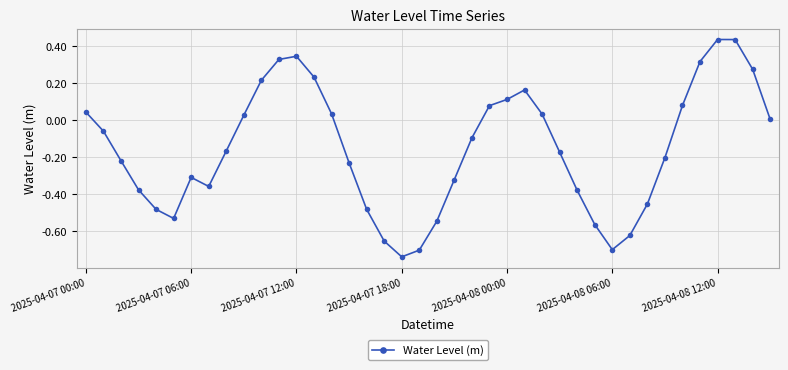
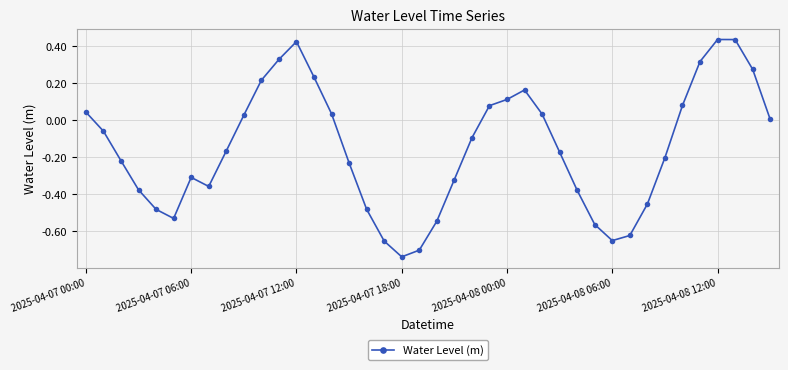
  {
    "2025-04-07 00:00": 0.04,
    "2025-04-07 06:00": -0.31,
-   "2025-04-07 12:00": 0.35,
+   "2025-04-07 12:00": 0.42,
    "2025-04-07 18:00": -0.74,
    "2025-04-08 00:00": 0.11,
-   "2025-04-08 06:00": -0.70,
+   "2025-04-08 06:00": -0.65,
    "2025-04-08 12:00": 0.44
  }
